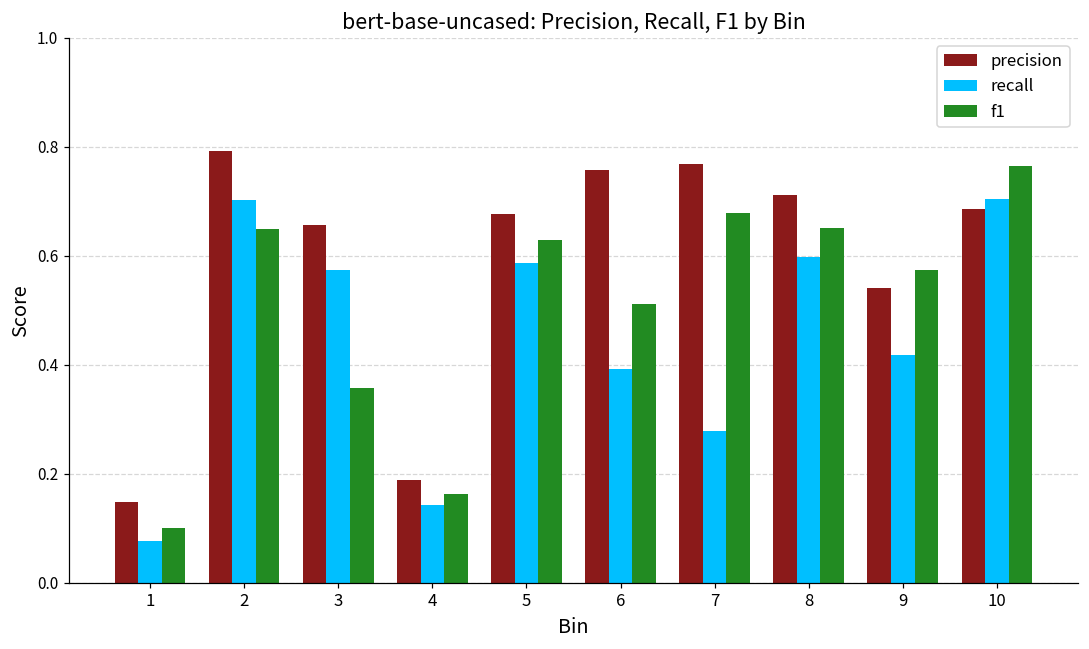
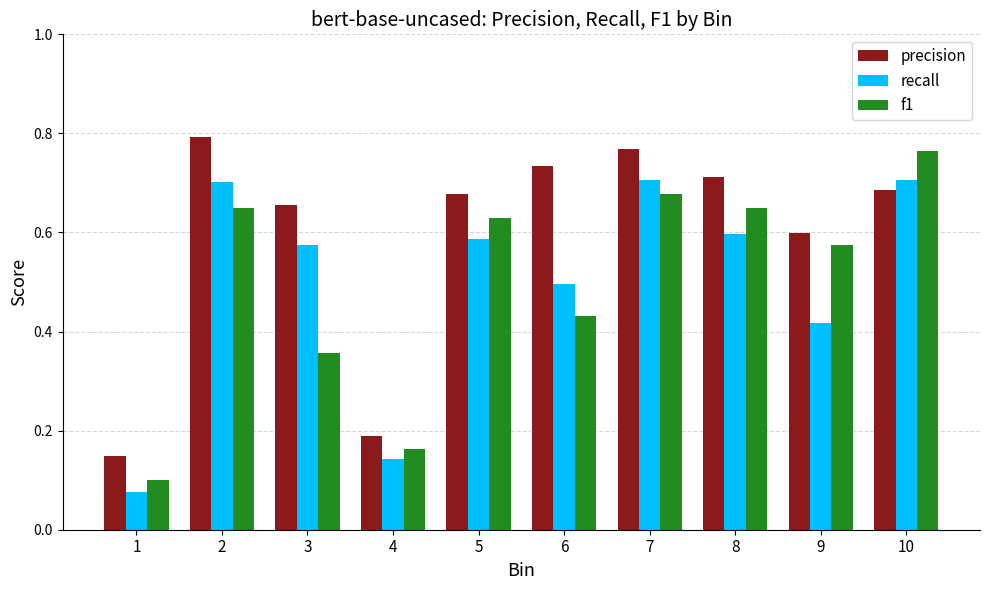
  {
    "precision": {
      "1": 0.15,
      "2": 0.79,
      "3": 0.66,
      "4": 0.19,
      "5": 0.68,
-     "6": 0.76,
+     "6": 0.73,
      "7": 0.77,
      "8": 0.71,
-     "9": 0.54,
+     "9": 0.60,
      "10": 0.69
    },
    "recall": {
      "1": 0.08,
      "2": 0.70,
      "3": 0.57,
      "4": 0.14,
      "5": 0.59,
-     "6": 0.39,
-     "7": 0.28,
+     "6": 0.50,
+     "7": 0.71,
      "8": 0.60,
      "9": 0.42,
      "10": 0.71
    },
    "f1": {
      "1": 0.10,
      "2": 0.65,
      "3": 0.36,
      "4": 0.16,
      "5": 0.63,
-     "6": 0.51,
+     "6": 0.43,
      "7": 0.68,
      "8": 0.65,
      "9": 0.57,
      "10": 0.76
    }
  }
